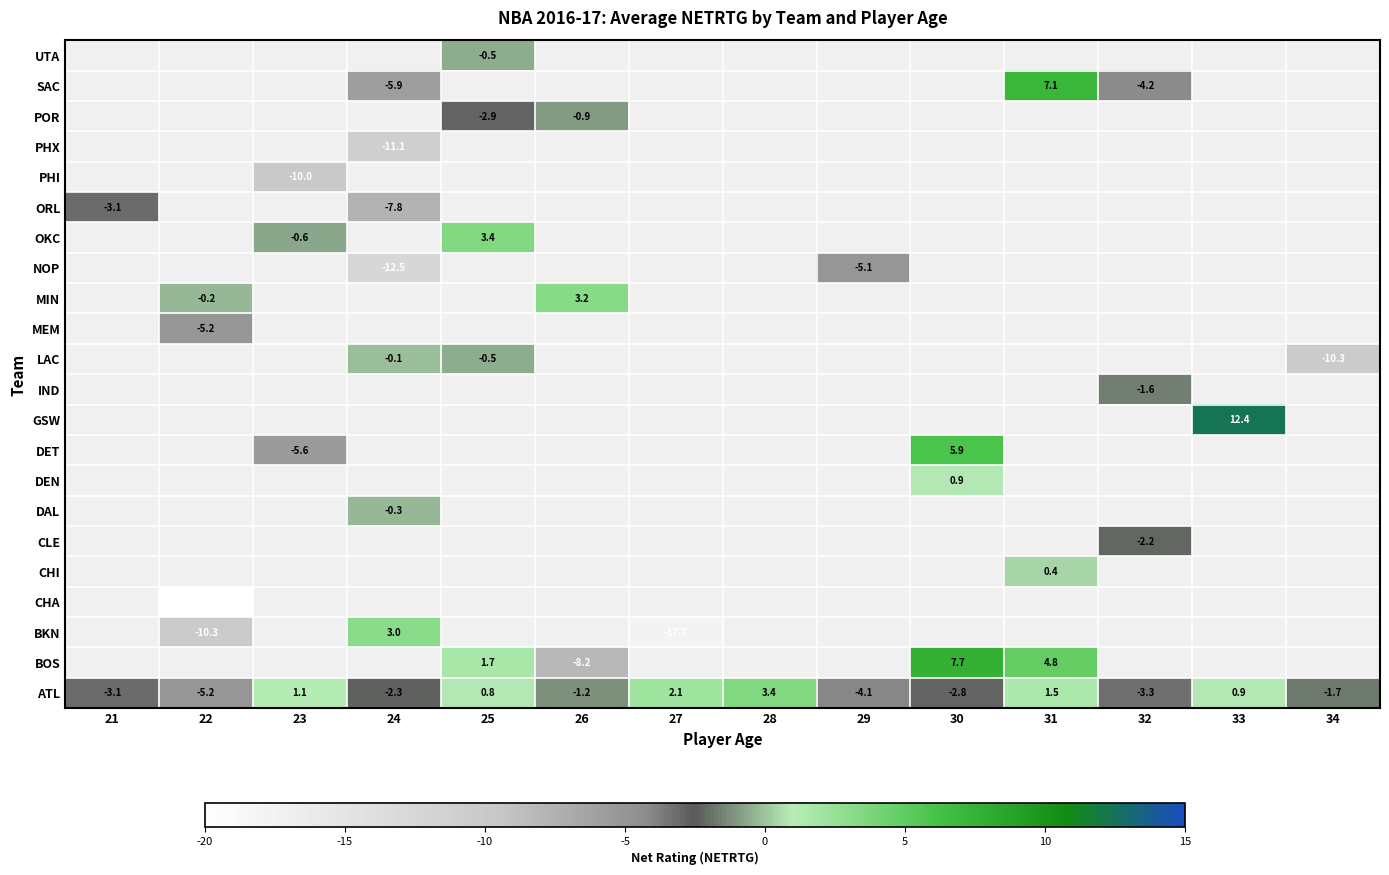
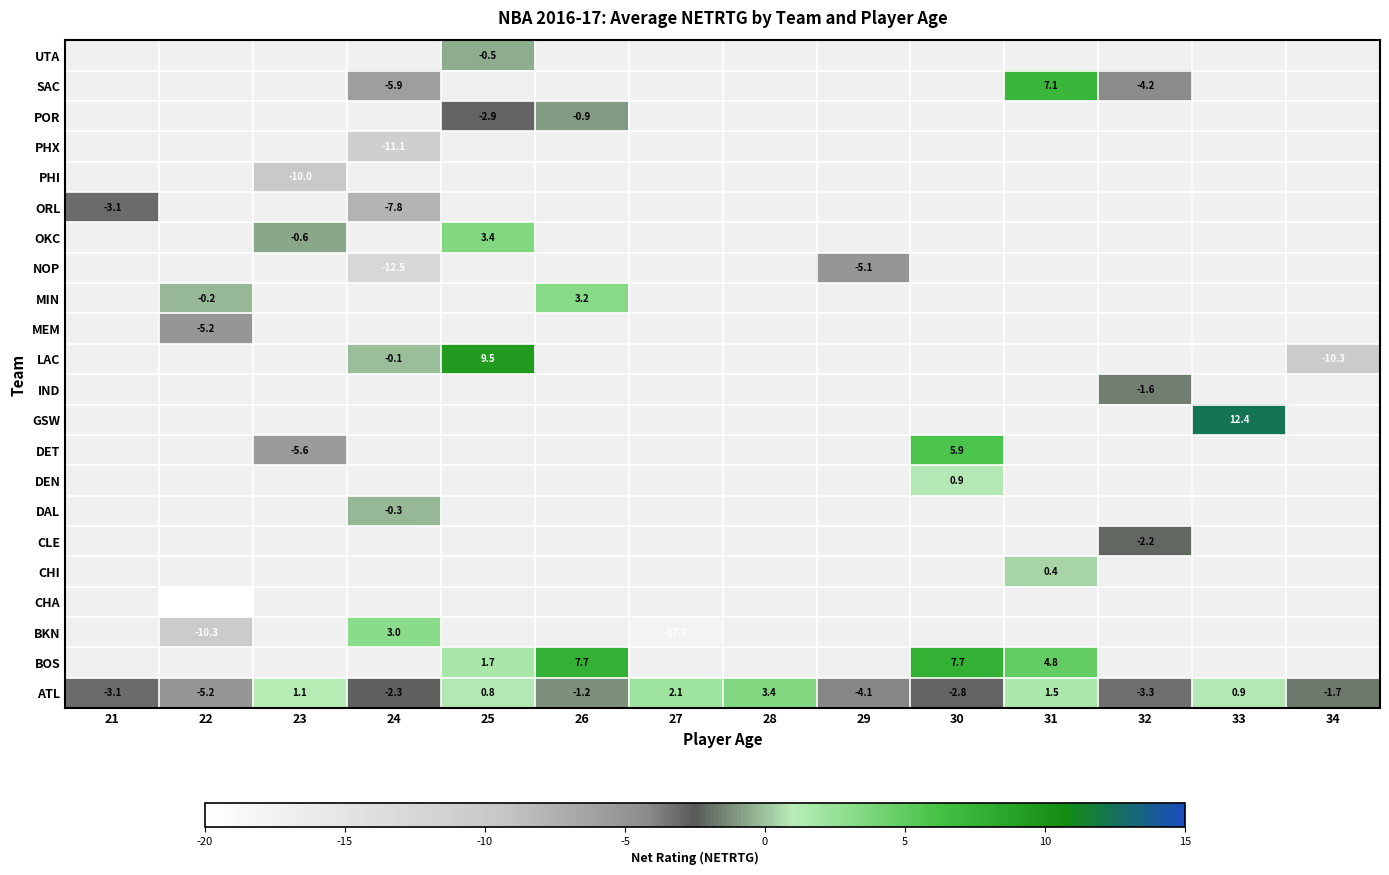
  {
    "UTA": {
      "25": -0.5
    },
    "SAC": {
      "24": -5.9,
      "31": 7.1,
      "32": -4.2
    },
    "POR": {
      "25": -2.9,
      "26": -0.9
    },
    "PHX": {
      "24": -11.1
    },
    "PHI": {
      "23": -10.0
    },
    "ORL": {
      "21": -3.1,
      "24": -7.8
    },
    "OKC": {
      "23": -0.6,
      "25": 3.4
    },
    "NOP": {
      "29": -5.1
    },
    "MIN": {
      "22": -0.2,
      "26": 3.2
    },
    "MEM": {
      "22": -5.2
    },
    "LAC": {
      "24": -0.1,
-     "25": -0.5,
+     "25": 9.5,
      "34": -10.3
    },
    "IND": {
      "32": -1.6
    },
    "GSW": {
      "33": 12.4
    },
    "DET": {
      "23": -5.6,
      "30": 5.9
    },
    "DEN": {
      "30": 0.9
    },
    "DAL": {
      "24": -0.3
    },
    "CLE": {
      "32": -2.2
    },
    "CHI": {
      "31": 0.4
    },
    "BKN": {
      "22": -10.3,
      "24": 3.0
    },
    "BOS": {
      "25": 1.7,
-     "26": -8.2,
+     "26": 7.7,
      "30": 7.7,
      "31": 4.8
    },
    "ATL": {
      "21": -3.1,
      "22": -5.2,
      "23": 1.1,
      "24": -2.3,
      "25": 0.8,
      "26": -1.2,
      "27": 2.1,
      "28": 3.4,
      "29": -4.1,
      "30": -2.8,
      "31": 1.5,
      "32": -3.3,
      "33": 0.9,
      "34": -1.7
    }
  }
